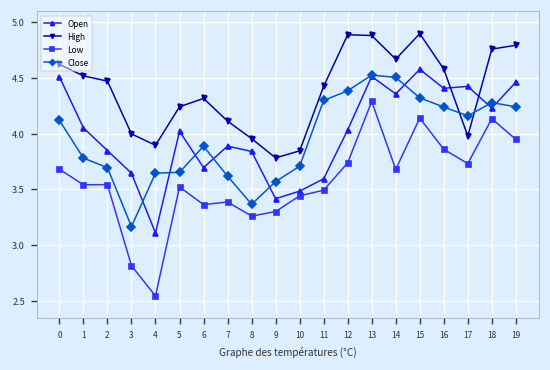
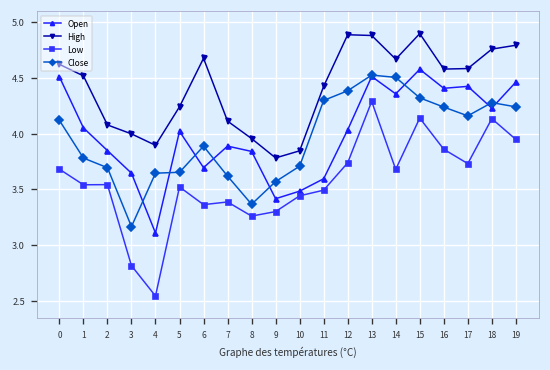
  {
    "High": {
      "1": 4.5,
-     "2": 4.5,
+     "2": 4.1,
      "3": 4.0,
      "4": 3.9,
      "5": 4.2,
-     "6": 4.3,
+     "6": 4.7,
      "7": 4.1,
      "8": 4.0,
      "9": 3.8,
      "10": 3.8,
      "11": 4.4,
      "12": 4.9,
      "13": 4.9,
      "14": 4.7,
      "15": 4.9,
      "16": 4.6,
-     "17": 4.0,
+     "17": 4.6,
      "18": 4.8,
      "19": 4.8
    },
    "Close": {
      "0": 4.1,
      "1": 3.8,
      "2": 3.7,
      "3": 3.2,
      "4": 3.6,
      "5": 3.7,
      "6": 3.9,
      "7": 3.6,
      "8": 3.4,
      "9": 3.6,
      "10": 3.7,
      "11": 4.3,
      "12": 4.4,
      "14": 4.5,
      "15": 4.3,
      "16": 4.2,
      "17": 4.2,
      "18": 4.3,
      "19": 4.2
    }
  }
